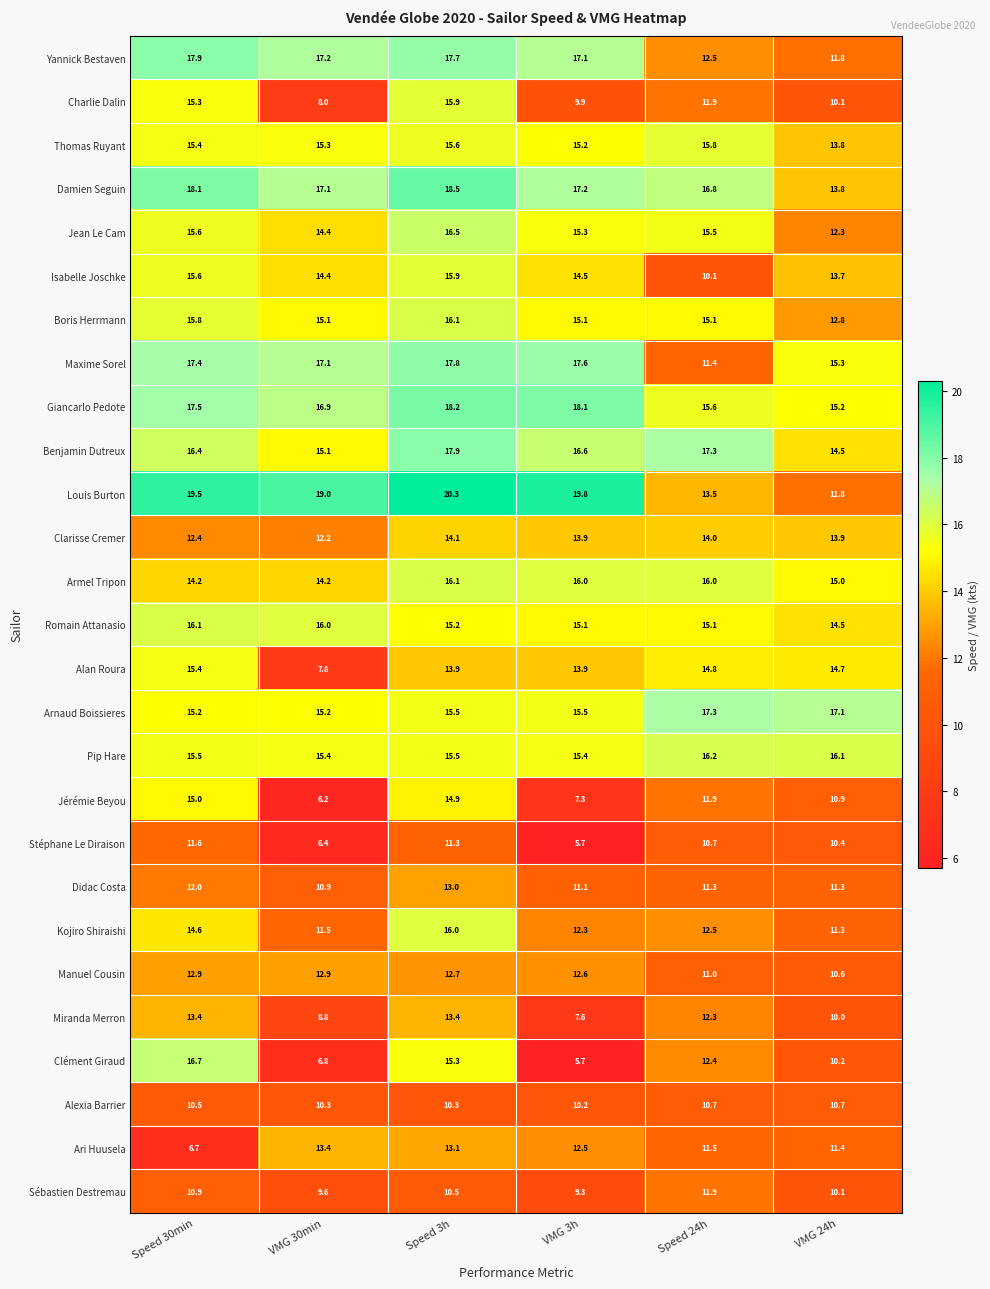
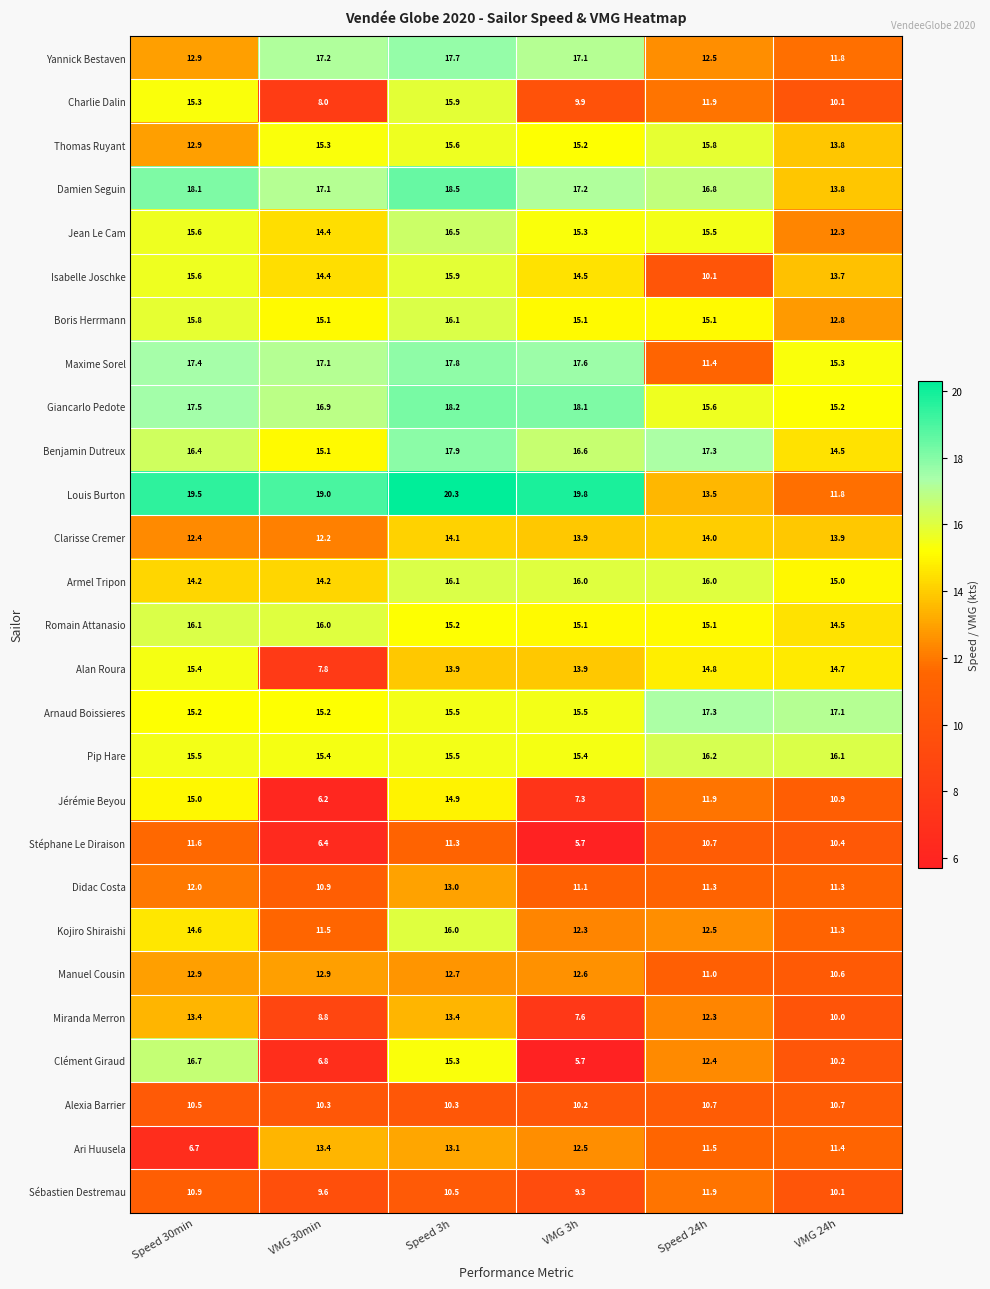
  {
    "Yannick Bestaven": {
-     "Speed 30min": 17.9,
+     "Speed 30min": 12.9,
      "VMG 30min": 17.2,
      "Speed 3h": 17.7,
      "VMG 3h": 17.1,
      "Speed 24h": 12.5,
      "VMG 24h": 11.8
    },
    "Charlie Dalin": {
      "Speed 30min": 15.3,
      "VMG 30min": 8.0,
      "Speed 3h": 15.9,
      "VMG 3h": 9.9,
      "Speed 24h": 11.9,
      "VMG 24h": 10.1
    },
    "Thomas Ruyant": {
-     "Speed 30min": 15.4,
+     "Speed 30min": 12.9,
      "VMG 30min": 15.3,
      "Speed 3h": 15.6,
      "VMG 3h": 15.2,
      "Speed 24h": 15.8,
      "VMG 24h": 13.8
    },
    "Damien Seguin": {
      "Speed 30min": 18.1,
      "VMG 30min": 17.1,
      "Speed 3h": 18.5,
      "VMG 3h": 17.2,
      "Speed 24h": 16.8,
      "VMG 24h": 13.8
    },
    "Jean Le Cam": {
      "Speed 30min": 15.6,
      "VMG 30min": 14.4,
      "Speed 3h": 16.5,
      "VMG 3h": 15.3,
      "Speed 24h": 15.5,
      "VMG 24h": 12.3
    },
    "Isabelle Joschke": {
      "Speed 30min": 15.6,
      "VMG 30min": 14.4,
      "Speed 3h": 15.9,
      "VMG 3h": 14.5,
      "Speed 24h": 10.1,
      "VMG 24h": 13.7
    },
    "Boris Herrmann": {
      "Speed 30min": 15.8,
      "VMG 30min": 15.1,
      "Speed 3h": 16.1,
      "VMG 3h": 15.1,
      "Speed 24h": 15.1,
      "VMG 24h": 12.8
    },
    "Maxime Sorel": {
      "Speed 30min": 17.4,
      "VMG 30min": 17.1,
      "Speed 3h": 17.8,
      "VMG 3h": 17.6,
      "Speed 24h": 11.4,
      "VMG 24h": 15.3
    },
    "Giancarlo Pedote": {
      "Speed 30min": 17.5,
      "VMG 30min": 16.9,
      "Speed 3h": 18.2,
      "VMG 3h": 18.1,
      "Speed 24h": 15.6,
      "VMG 24h": 15.2
    },
    "Benjamin Dutreux": {
      "Speed 30min": 16.4,
      "VMG 30min": 15.1,
      "Speed 3h": 17.9,
      "VMG 3h": 16.6,
      "Speed 24h": 17.3,
      "VMG 24h": 14.5
    },
    "Louis Burton": {
      "Speed 30min": 19.5,
      "VMG 30min": 19.0,
      "Speed 3h": 20.3,
      "VMG 3h": 19.8,
      "Speed 24h": 13.5,
      "VMG 24h": 11.8
    },
    "Clarisse Cremer": {
      "Speed 30min": 12.4,
      "VMG 30min": 12.2,
      "Speed 3h": 14.1,
      "VMG 3h": 13.9,
      "Speed 24h": 14.0,
      "VMG 24h": 13.9
    },
    "Armel Tripon": {
      "Speed 30min": 14.2,
      "VMG 30min": 14.2,
      "Speed 3h": 16.1,
      "VMG 3h": 16.0,
      "Speed 24h": 16.0,
      "VMG 24h": 15.0
    },
    "Romain Attanasio": {
      "Speed 30min": 16.1,
      "VMG 30min": 16.0,
      "Speed 3h": 15.2,
      "VMG 3h": 15.1,
      "Speed 24h": 15.1,
      "VMG 24h": 14.5
    },
    "Alan Roura": {
      "Speed 30min": 15.4,
      "VMG 30min": 7.8,
      "Speed 3h": 13.9,
      "VMG 3h": 13.9,
      "Speed 24h": 14.8,
      "VMG 24h": 14.7
    },
    "Arnaud Boissieres": {
      "Speed 30min": 15.2,
      "VMG 30min": 15.2,
      "Speed 3h": 15.5,
      "VMG 3h": 15.5,
      "Speed 24h": 17.3,
      "VMG 24h": 17.1
    },
    "Pip Hare": {
      "Speed 30min": 15.5,
      "VMG 30min": 15.4,
      "Speed 3h": 15.5,
      "VMG 3h": 15.4,
      "Speed 24h": 16.2,
      "VMG 24h": 16.1
    },
    "Jérémie Beyou": {
      "Speed 30min": 15.0,
      "VMG 30min": 6.2,
      "Speed 3h": 14.9,
      "VMG 3h": 7.3,
      "Speed 24h": 11.9,
      "VMG 24h": 10.9
    },
    "Stéphane Le Diraison": {
      "Speed 30min": 11.6,
      "VMG 30min": 6.4,
      "Speed 3h": 11.3,
      "VMG 3h": 5.7,
      "Speed 24h": 10.7,
      "VMG 24h": 10.4
    },
    "Didac Costa": {
      "Speed 30min": 12.0,
      "VMG 30min": 10.9,
      "Speed 3h": 13.0,
      "VMG 3h": 11.1,
      "Speed 24h": 11.3,
      "VMG 24h": 11.3
    },
    "Kojiro Shiraishi": {
      "Speed 30min": 14.6,
      "VMG 30min": 11.5,
      "Speed 3h": 16.0,
      "VMG 3h": 12.3,
      "Speed 24h": 12.5,
      "VMG 24h": 11.3
    },
    "Manuel Cousin": {
      "Speed 30min": 12.9,
      "VMG 30min": 12.9,
      "Speed 3h": 12.7,
      "VMG 3h": 12.6,
      "Speed 24h": 11.0,
      "VMG 24h": 10.6
    },
    "Miranda Merron": {
      "Speed 30min": 13.4,
      "VMG 30min": 8.8,
      "Speed 3h": 13.4,
      "VMG 3h": 7.6,
      "Speed 24h": 12.3,
      "VMG 24h": 10.0
    },
    "Clément Giraud": {
      "Speed 30min": 16.7,
      "VMG 30min": 6.8,
      "Speed 3h": 15.3,
      "VMG 3h": 5.7,
      "Speed 24h": 12.4,
      "VMG 24h": 10.2
    },
    "Alexia Barrier": {
      "Speed 30min": 10.5,
      "VMG 30min": 10.3,
      "Speed 3h": 10.3,
      "VMG 3h": 10.2,
      "Speed 24h": 10.7,
      "VMG 24h": 10.7
    },
    "Ari Huusela": {
      "Speed 30min": 6.7,
      "VMG 30min": 13.4,
      "Speed 3h": 13.1,
      "VMG 3h": 12.5,
      "Speed 24h": 11.5,
      "VMG 24h": 11.4
    },
    "Sébastien Destremau": {
      "Speed 30min": 10.9,
      "VMG 30min": 9.6,
      "Speed 3h": 10.5,
      "VMG 3h": 9.3,
      "Speed 24h": 11.9,
      "VMG 24h": 10.1
    }
  }
